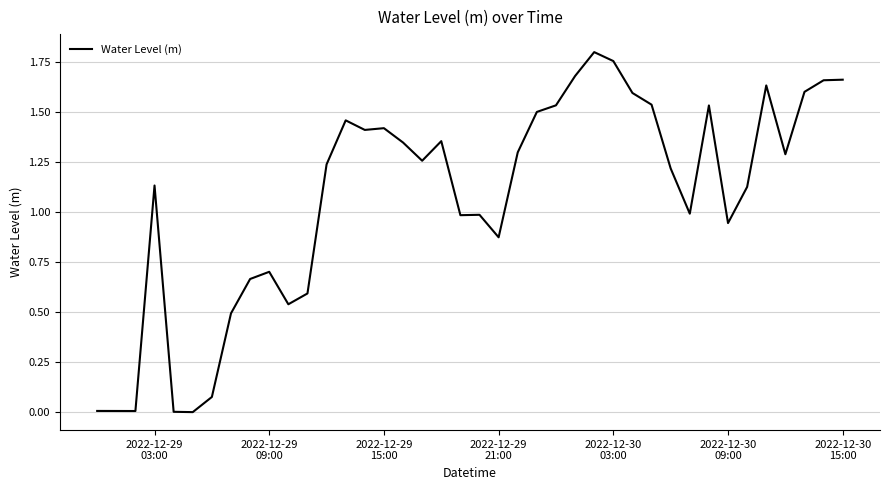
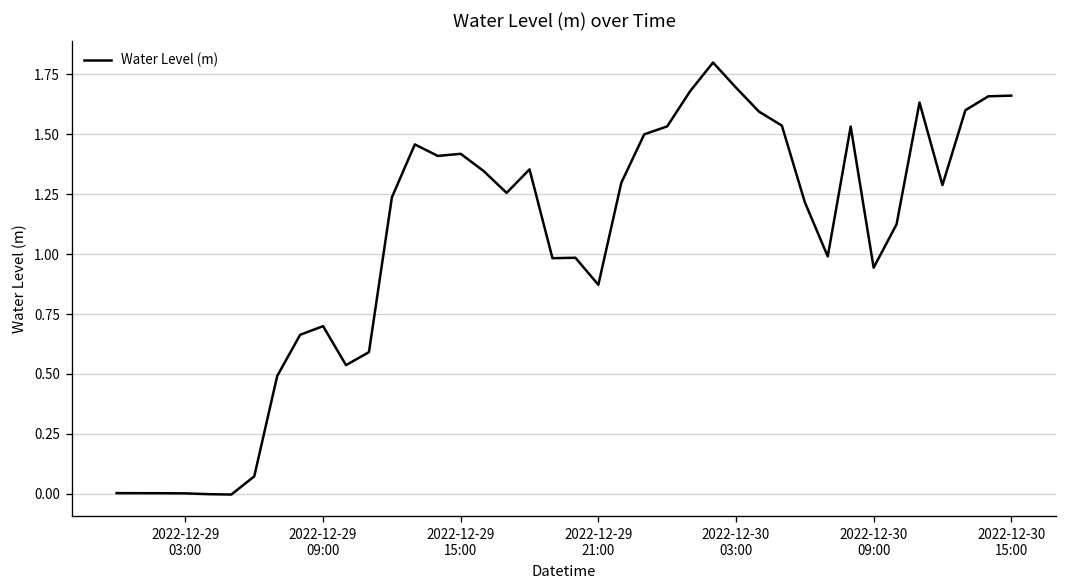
  {
-   "2022-12-29 03:00": 1.13,
+   "2022-12-29 03:00": 0.00,
    "2022-12-29 09:00": 0.70,
    "2022-12-29 15:00": 1.42,
    "2022-12-29 21:00": 0.87,
-   "2022-12-30 03:00": 1.75,
+   "2022-12-30 03:00": 1.69,
    "2022-12-30 09:00": 0.94,
    "2022-12-30 15:00": 1.66
  }
